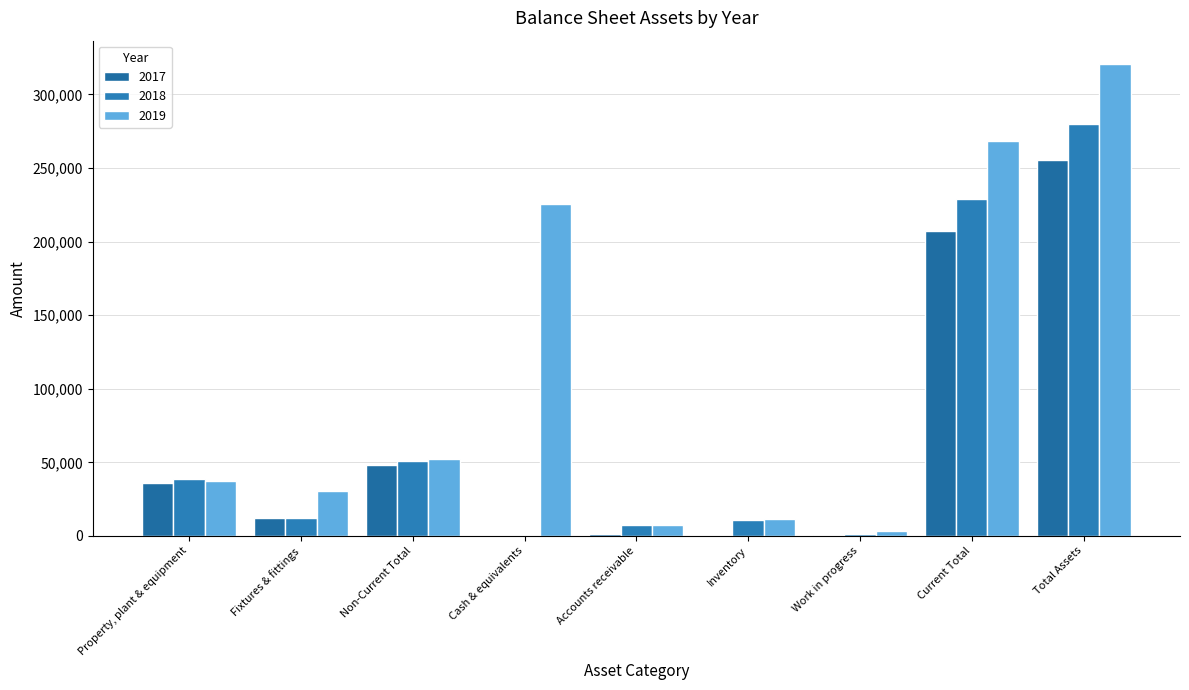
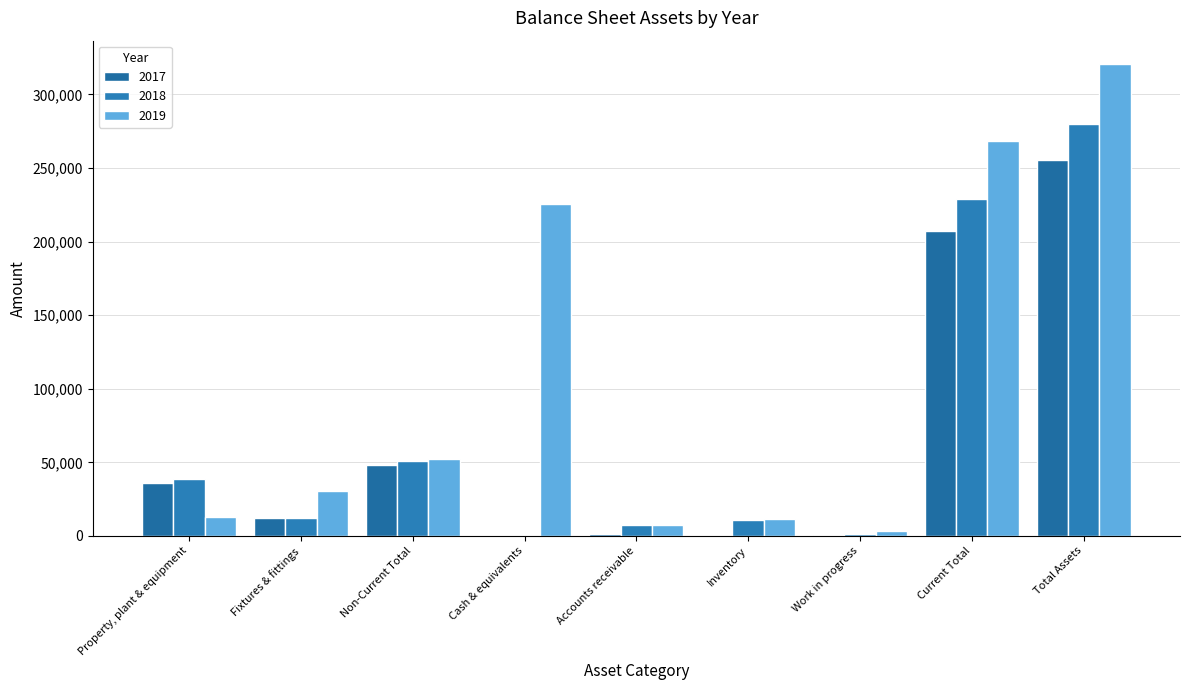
  {
    "2019": {
-     "Property, plant & equipment": "38,000",
+     "Property, plant & equipment": "13,000",
      "Fixtures & fittings": "31,000",
      "Non-Current Total": "52,000",
      "Cash & equivalents": "226,000",
      "Accounts receivable": "8,000",
      "Inventory": "11,000",
      "Work in progress": "4,000",
      "Current Total": "268,000",
      "Total Assets": "321,000"
    }
  }
